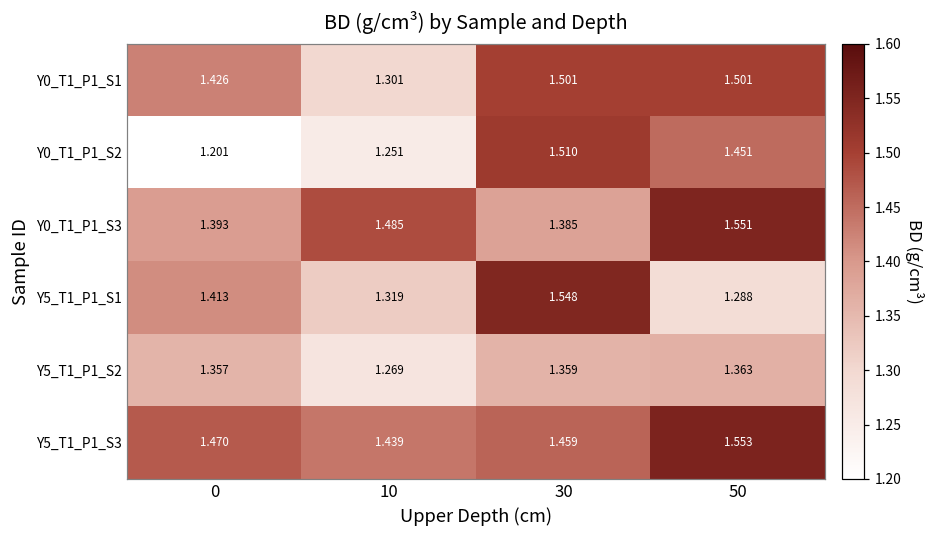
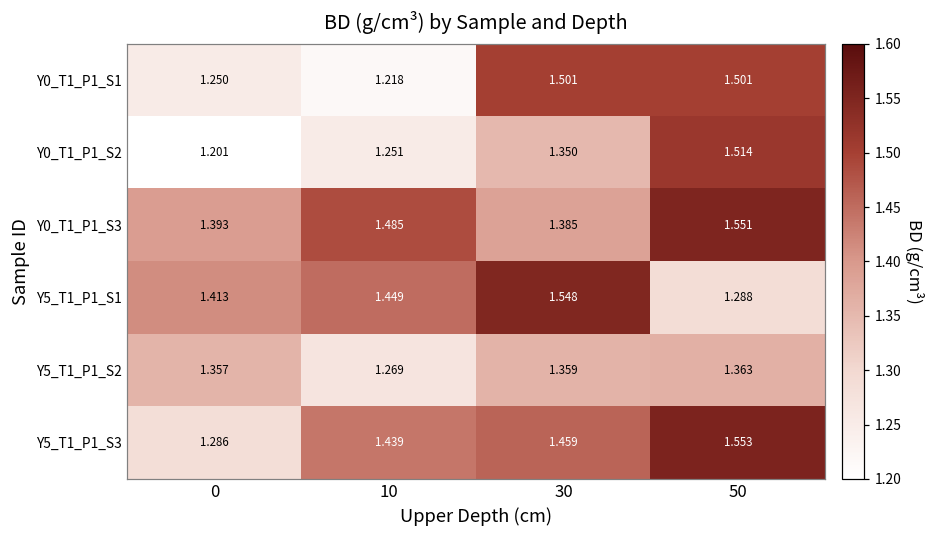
  {
    "Y0_T1_P1_S1": {
-     "0": 1.426,
-     "10": 1.301,
+     "0": 1.250,
+     "10": 1.218,
      "30": 1.501,
      "50": 1.501
    },
    "Y0_T1_P1_S2": {
      "0": 1.201,
      "10": 1.251,
-     "30": 1.510,
-     "50": 1.451
+     "30": 1.350,
+     "50": 1.514
    },
    "Y0_T1_P1_S3": {
      "0": 1.393,
      "10": 1.485,
      "30": 1.385,
      "50": 1.551
    },
    "Y5_T1_P1_S1": {
      "0": 1.413,
-     "10": 1.319,
+     "10": 1.449,
      "30": 1.548,
      "50": 1.288
    },
    "Y5_T1_P1_S2": {
      "0": 1.357,
      "10": 1.269,
      "30": 1.359,
      "50": 1.363
    },
    "Y5_T1_P1_S3": {
-     "0": 1.470,
+     "0": 1.286,
      "10": 1.439,
      "30": 1.459,
      "50": 1.553
    }
  }
